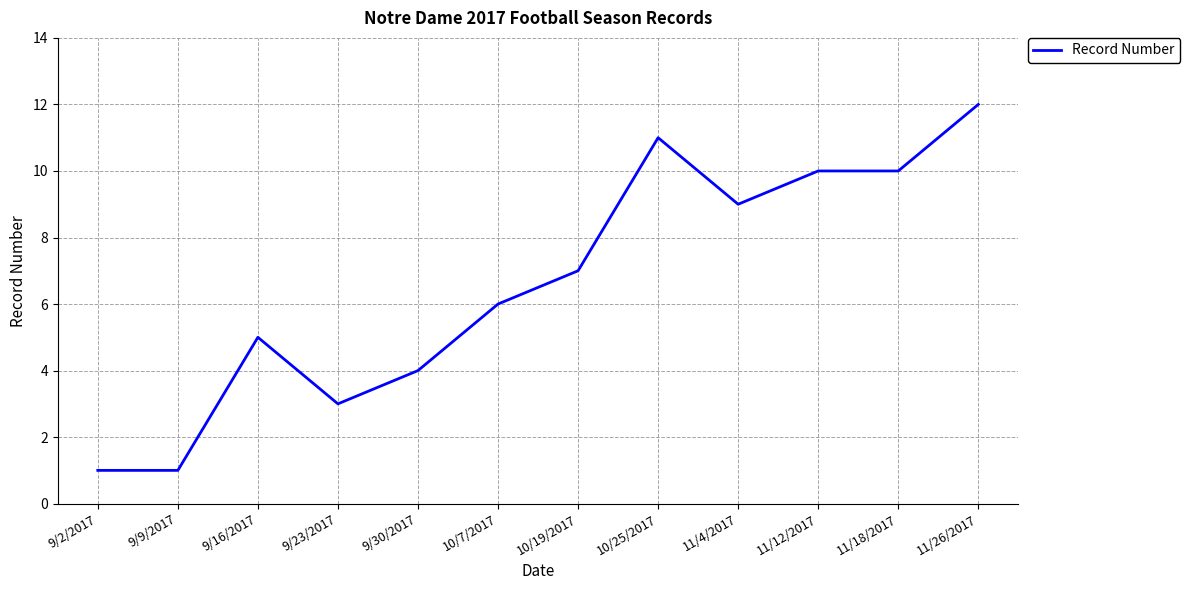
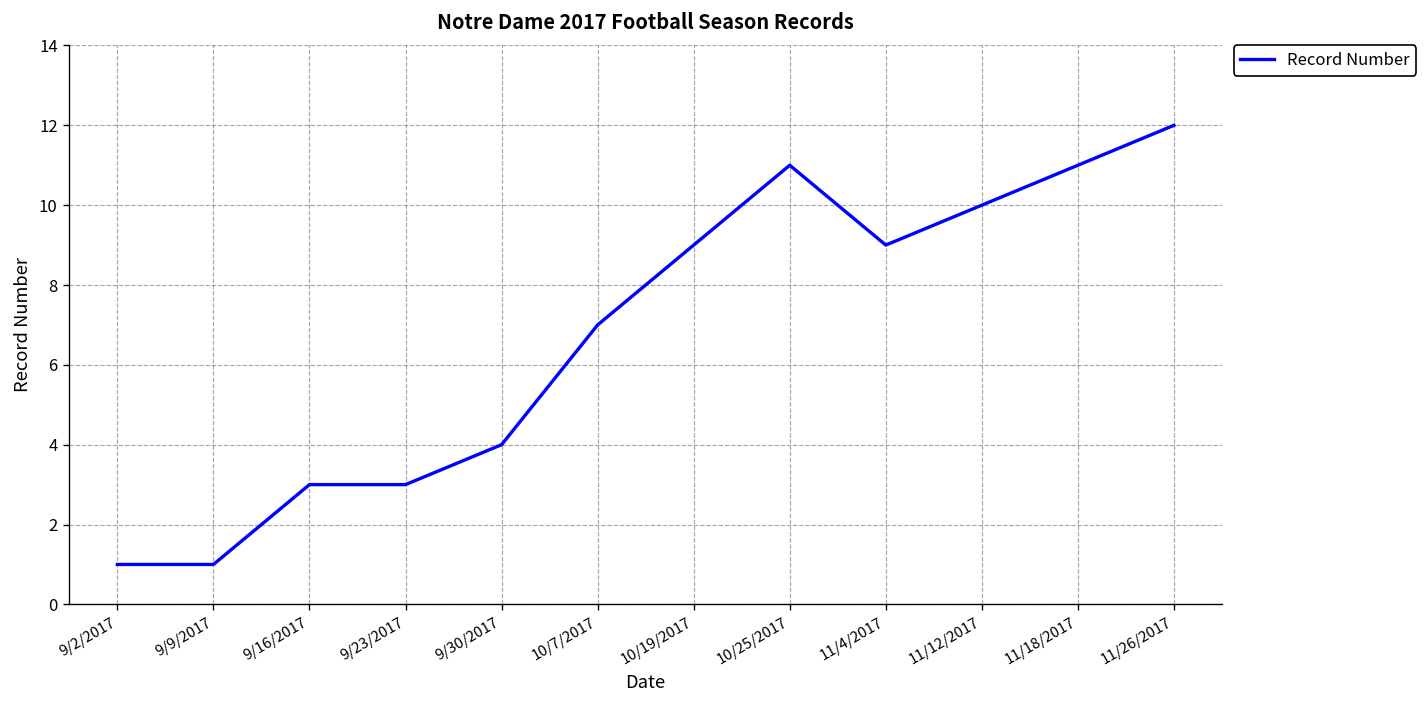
  {
    "9/2/2017": 1,
    "9/9/2017": 1,
-   "9/16/2017": 5,
+   "9/16/2017": 3,
    "9/23/2017": 3,
    "9/30/2017": 4,
-   "10/7/2017": 6,
-   "10/19/2017": 7,
+   "10/7/2017": 7,
+   "10/19/2017": 9,
    "10/25/2017": 11,
    "11/4/2017": 9,
    "11/12/2017": 10,
-   "11/18/2017": 10,
+   "11/18/2017": 11,
    "11/26/2017": 12
  }
